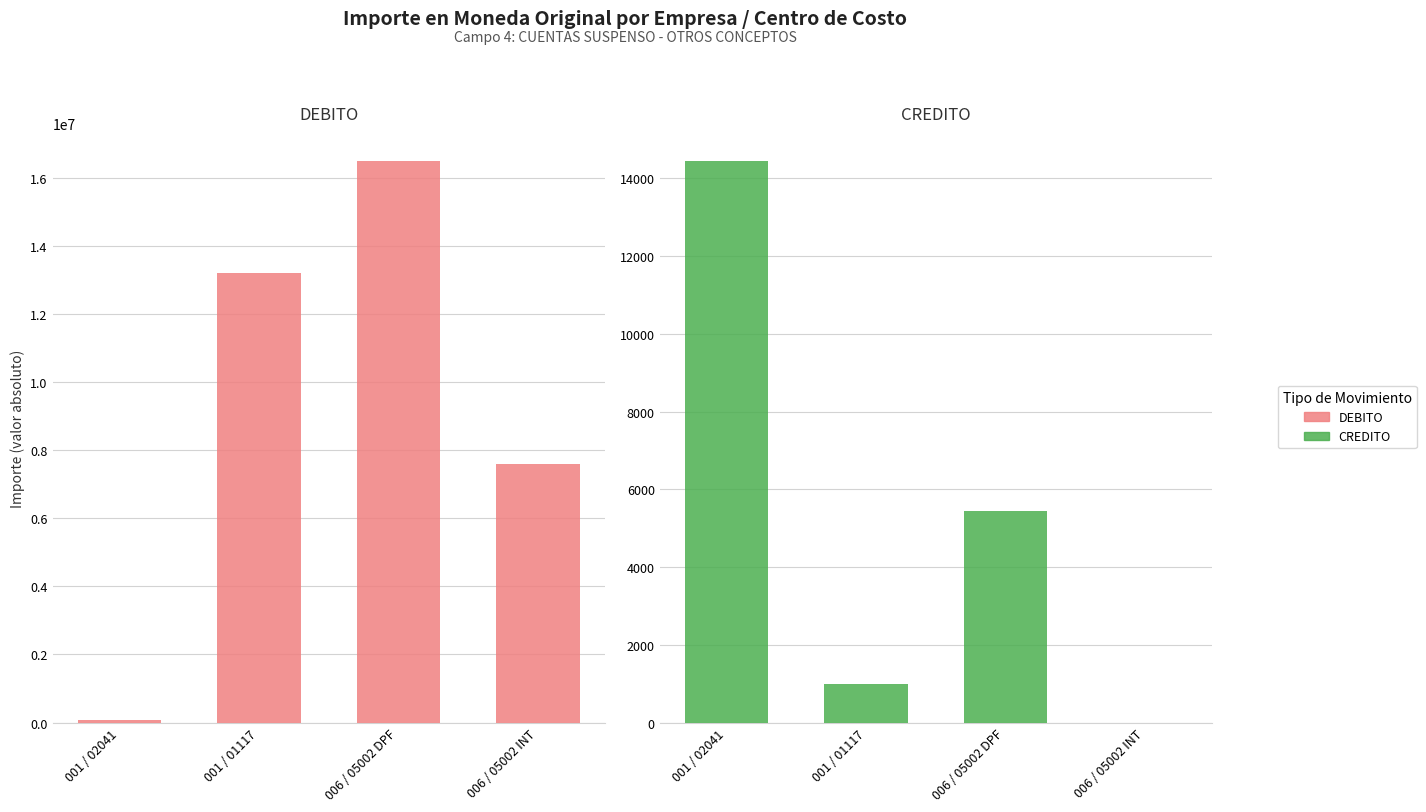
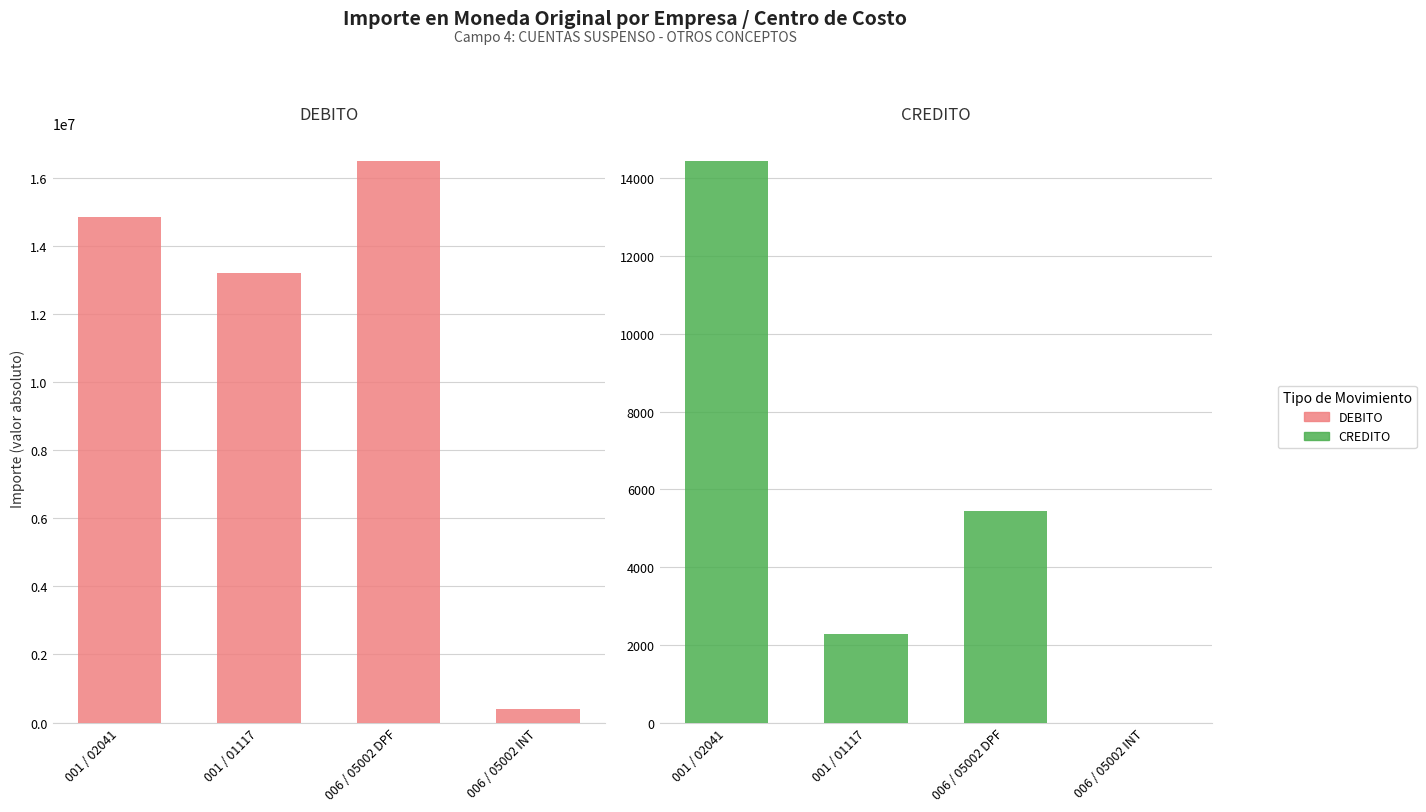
  {
    "DEBITO": {
-     "001 / 02041": 100000,
+     "001 / 02041": 14800000,
      "001 / 01117": 13200000,
      "006 / 05002 DPF": 16500000,
-     "006 / 05002 INT": 7600000
+     "006 / 05002 INT": 400000
    },
    "CREDITO": {
      "001 / 02041": 14500,
-     "001 / 01117": 1000,
+     "001 / 01117": 2300,
      "006 / 05002 DPF": 5500,
      "006 / 05002 INT": 0
    }
  }
